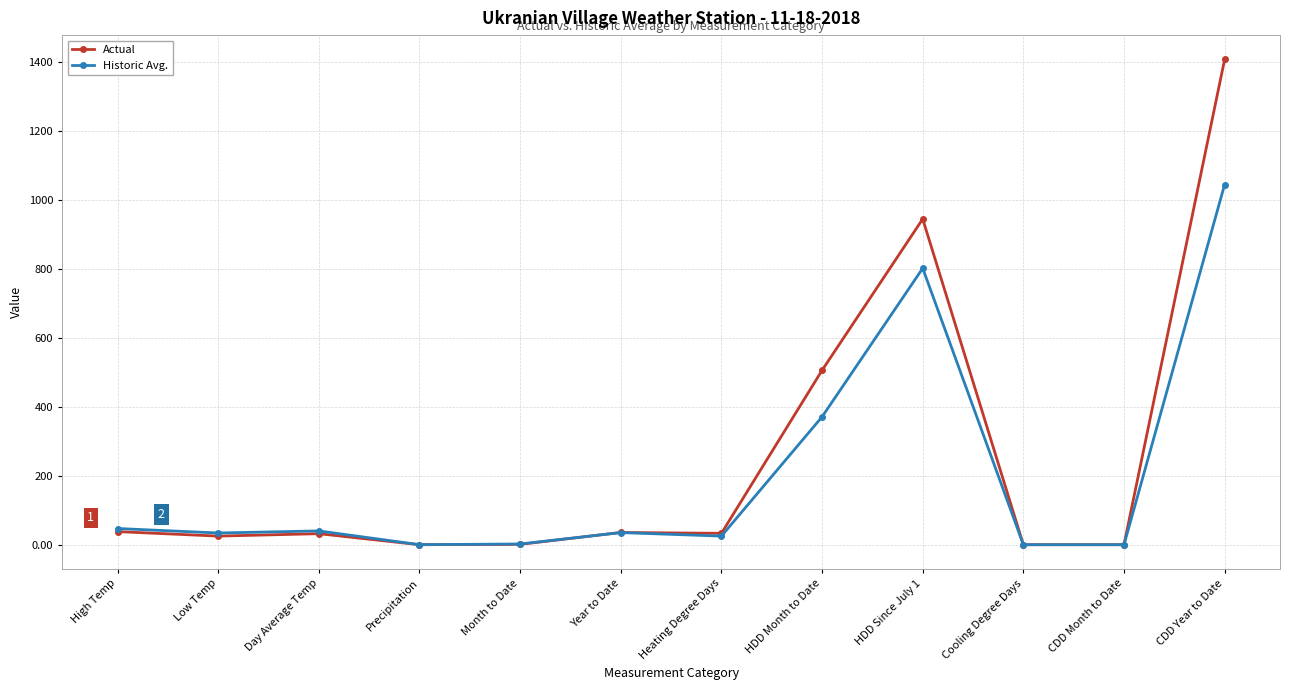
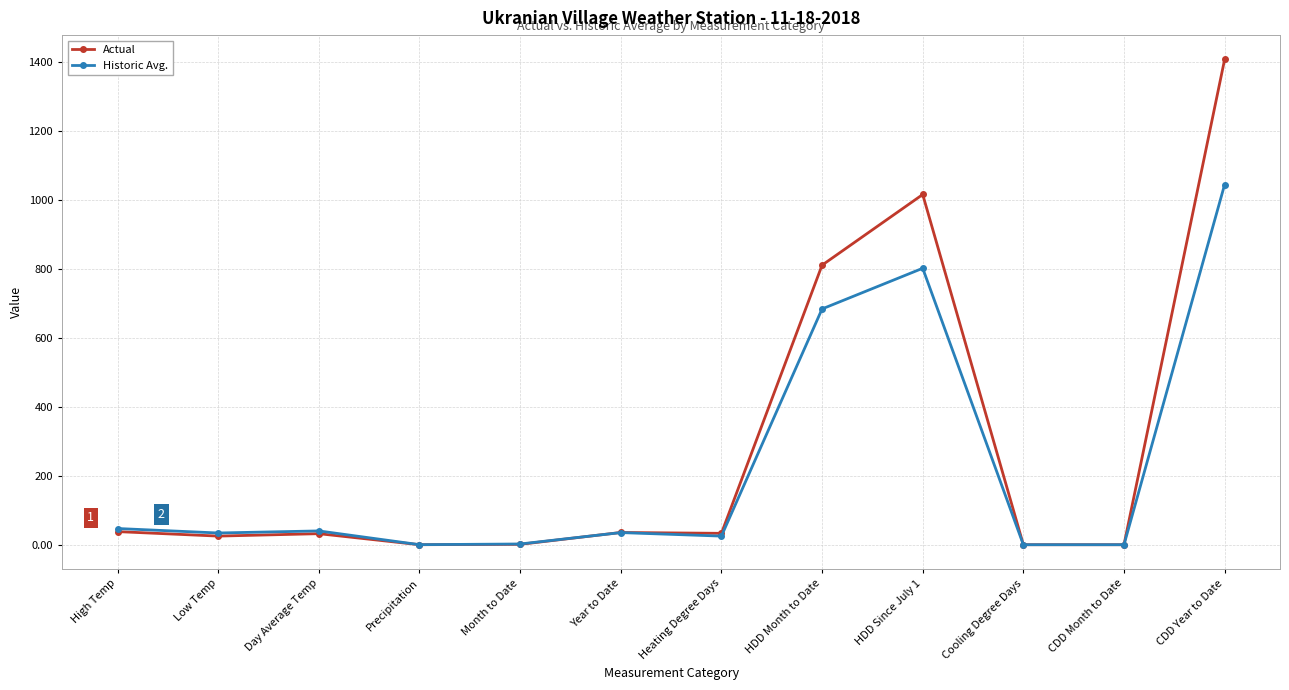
  {
    "Actual": {
      "High Temp": 40,
      "Low Temp": 30,
      "Day Average Temp": 30,
      "Heating Degree Days": 30,
-     "HDD Month to Date": 510,
-     "HDD Since July 1": 950,
+     "HDD Month to Date": 810,
+     "HDD Since July 1": 1020,
      "CDD Year to Date": 1410
    },
    "Historic Avg.": {
      "Low Temp": 30,
      "Day Average Temp": 40,
      "Heating Degree Days": 30,
-     "HDD Month to Date": 370,
+     "HDD Month to Date": 680,
      "HDD Since July 1": 800,
      "CDD Year to Date": 1050
    }
  }
